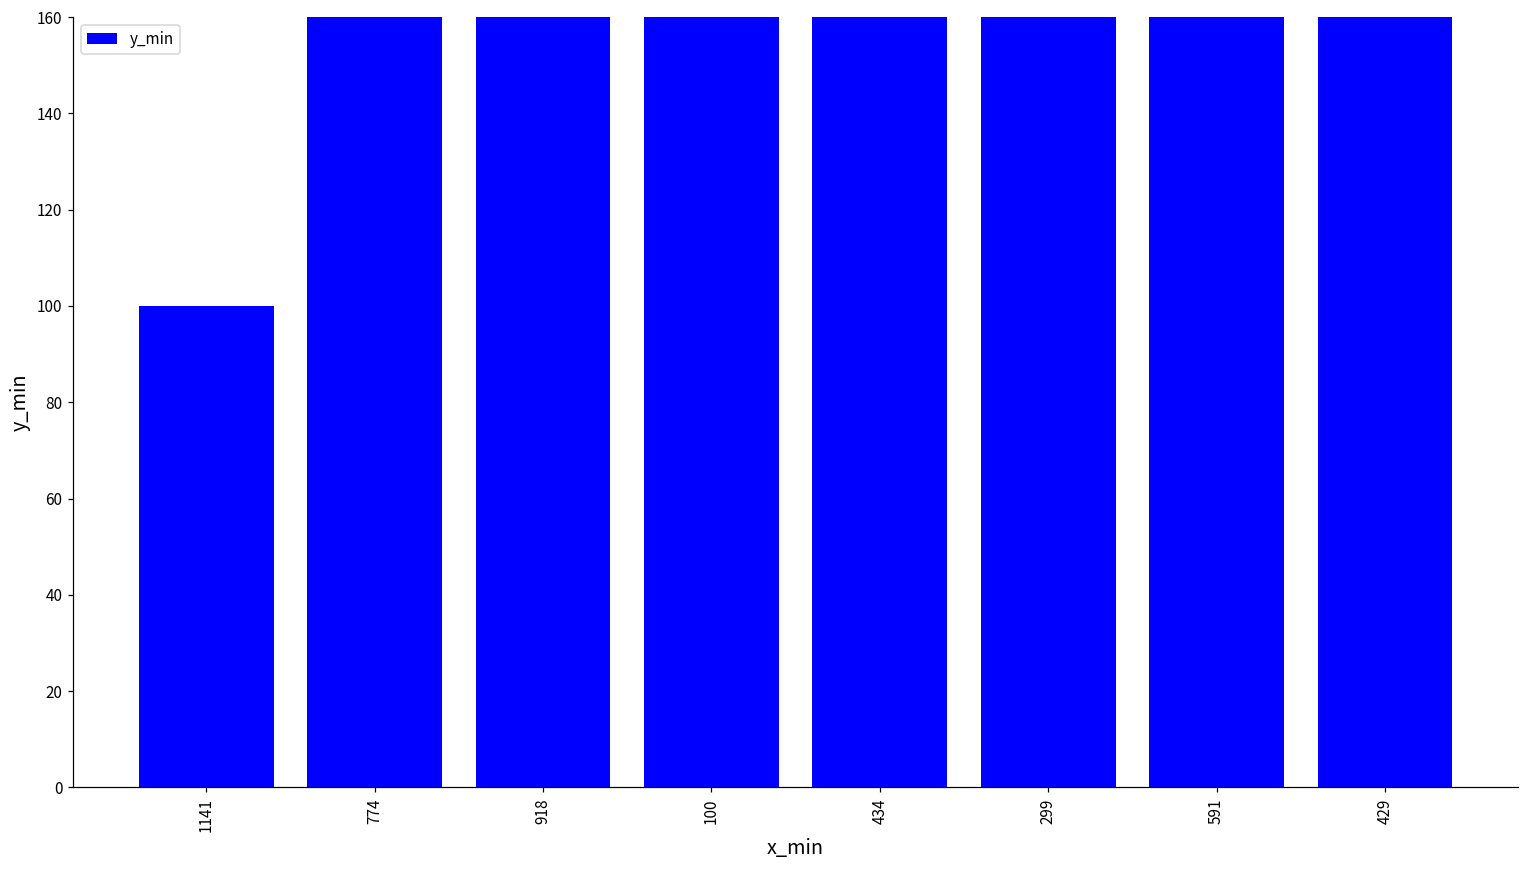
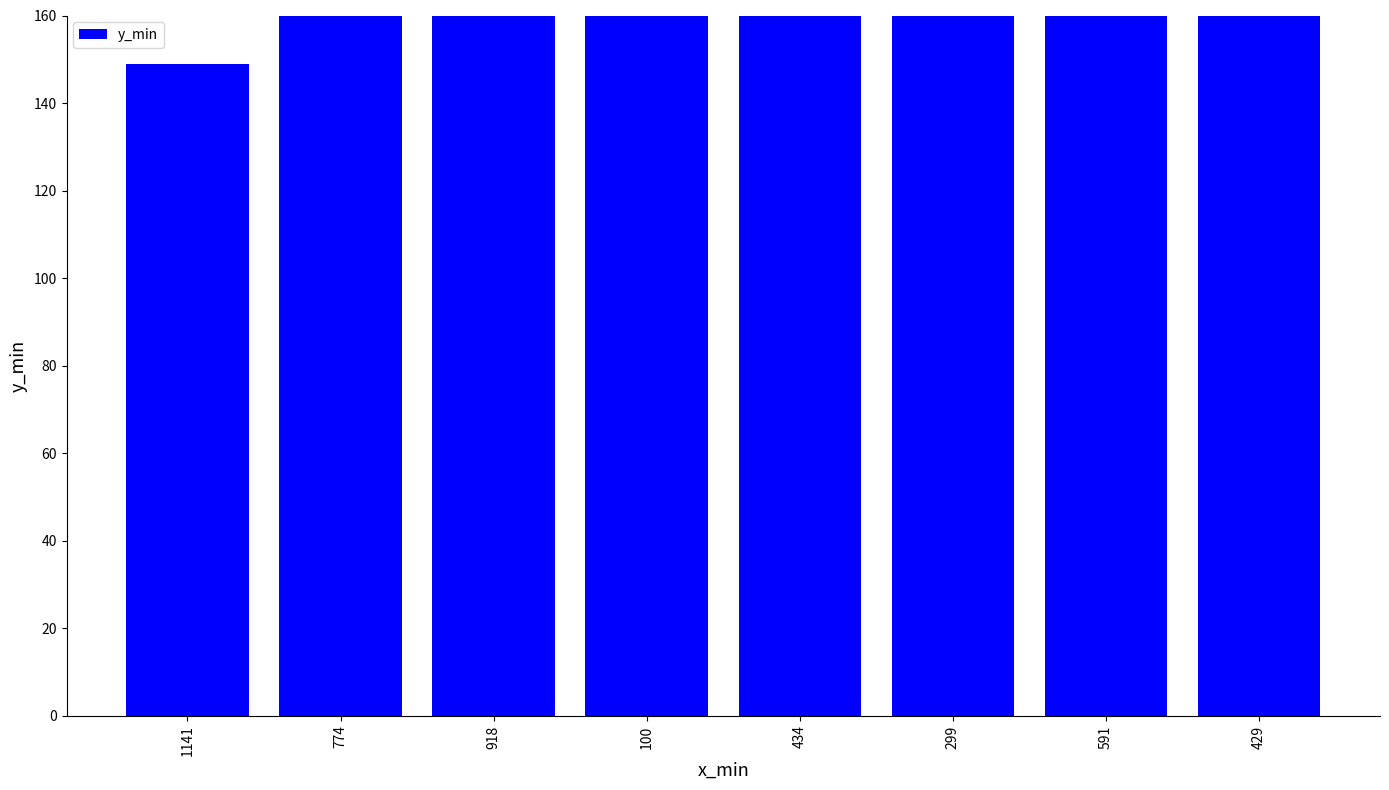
  {
-   "1141": 100
+   "1141": 149
  }
